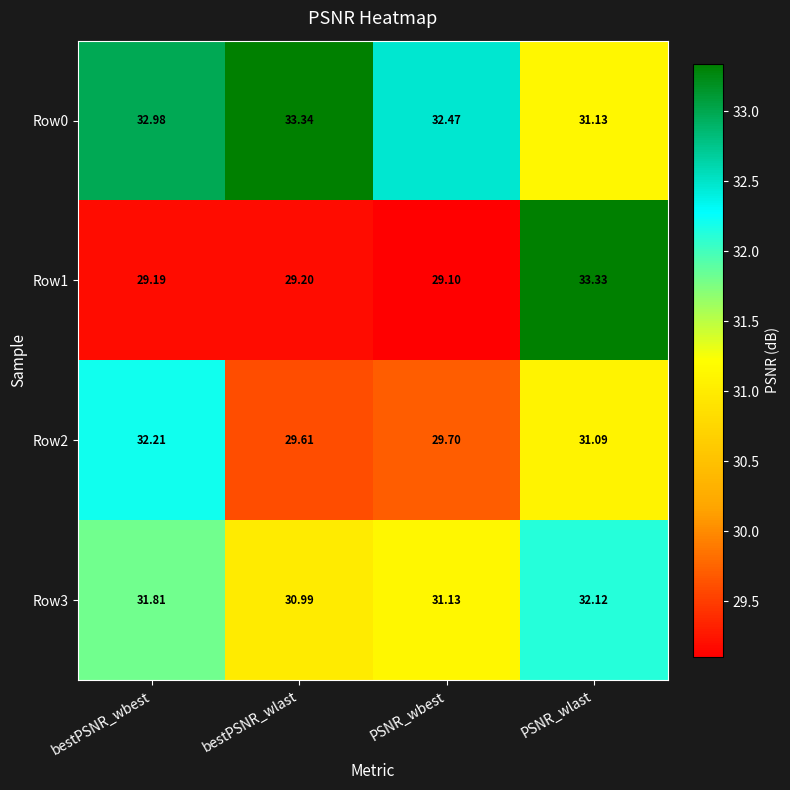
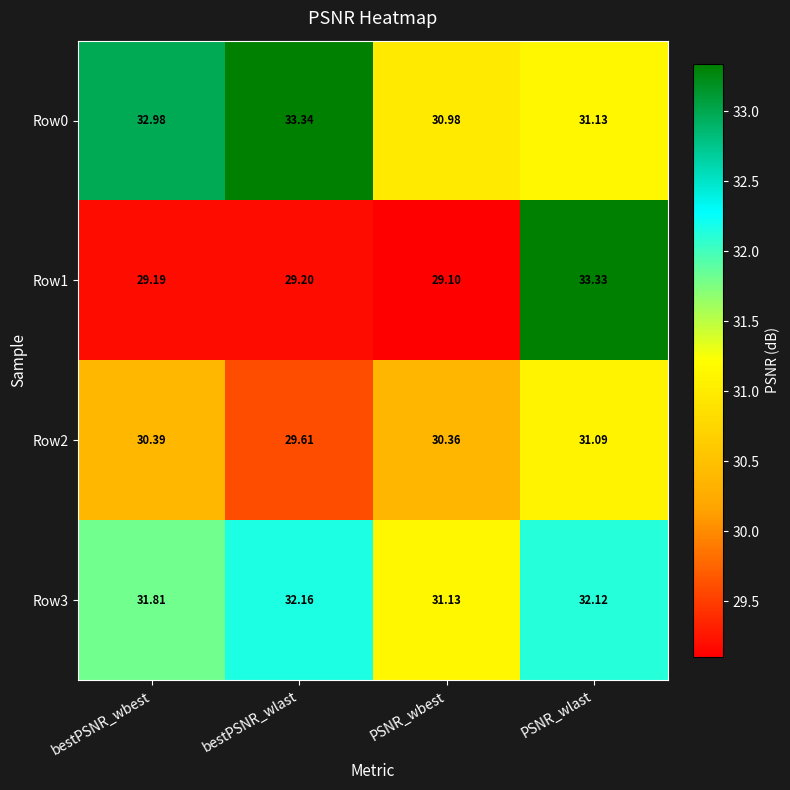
  {
    "Row0": {
      "bestPSNR_wbest": 32.98,
      "bestPSNR_wlast": 33.34,
-     "PSNR_wbest": 32.47,
+     "PSNR_wbest": 30.98,
      "PSNR_wlast": 31.13
    },
    "Row1": {
      "bestPSNR_wbest": 29.19,
      "bestPSNR_wlast": 29.20,
      "PSNR_wbest": 29.10,
      "PSNR_wlast": 33.33
    },
    "Row2": {
-     "bestPSNR_wbest": 32.21,
+     "bestPSNR_wbest": 30.39,
      "bestPSNR_wlast": 29.61,
-     "PSNR_wbest": 29.70,
+     "PSNR_wbest": 30.36,
      "PSNR_wlast": 31.09
    },
    "Row3": {
      "bestPSNR_wbest": 31.81,
-     "bestPSNR_wlast": 30.99,
+     "bestPSNR_wlast": 32.16,
      "PSNR_wbest": 31.13,
      "PSNR_wlast": 32.12
    }
  }
